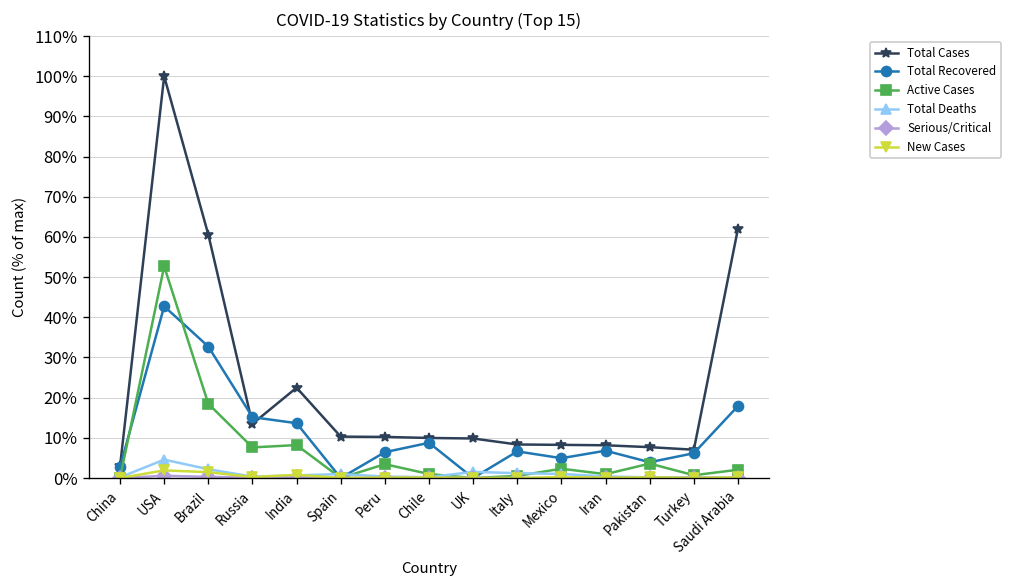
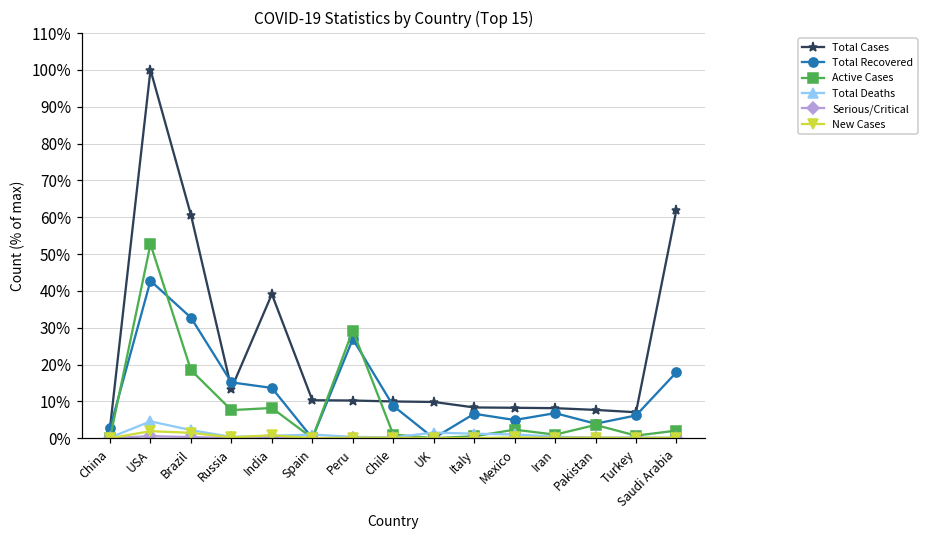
  {
    "Total Cases": {
      "USA": "100%",
      "Brazil": "61%",
      "Russia": "13%",
-     "India": "22%",
+     "India": "39%",
      "Spain": "10%",
      "Peru": "10%",
      "Chile": "10%",
      "UK": "10%",
      "Italy": "8%",
      "Mexico": "8%",
      "Iran": "8%",
      "Pakistan": "8%",
      "Turkey": "7%",
      "Saudi Arabia": "62%"
    },
    "Total Recovered": {
      "USA": "43%",
      "Brazil": "33%",
      "Russia": "15%",
      "India": "14%",
-     "Peru": "6%",
+     "Peru": "27%",
      "Chile": "9%",
      "Italy": "7%",
      "Mexico": "5%",
      "Iran": "7%",
      "Turkey": "6%",
      "Saudi Arabia": "18%"
    },
    "Active Cases": {
      "USA": "53%",
      "Brazil": "18%",
      "Russia": "8%",
      "India": "8%",
-     "Peru": "3%",
+     "Peru": "29%",
      "Chile": "1%",
      "Mexico": "2%",
      "Saudi Arabia": "2%"
    },
    "Total Deaths": {
      "USA": "5%",
      "Spain": "1%",
      "UK": "2%",
      "Mexico": "1%"
    },
    "Serious/Critical": {
      "USA": "1%",
      "Brazil": "0%"
    },
    "New Cases": {
      "USA": "2%"
    }
  }
